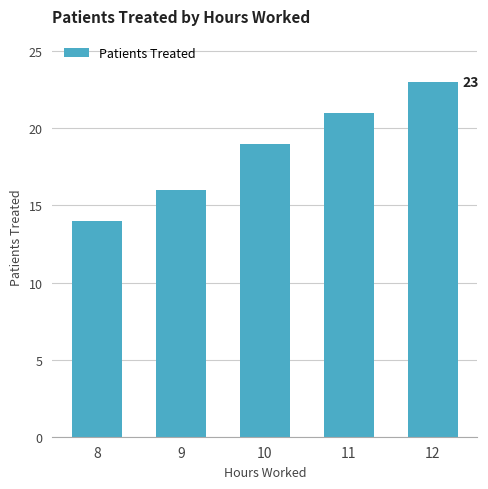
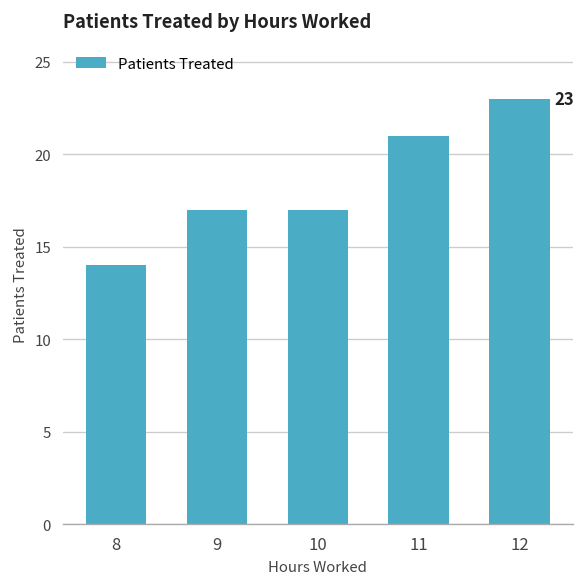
  {
    "8": 14,
-   "9": 16,
-   "10": 19,
+   "9": 17,
+   "10": 17,
    "11": 21
  }
